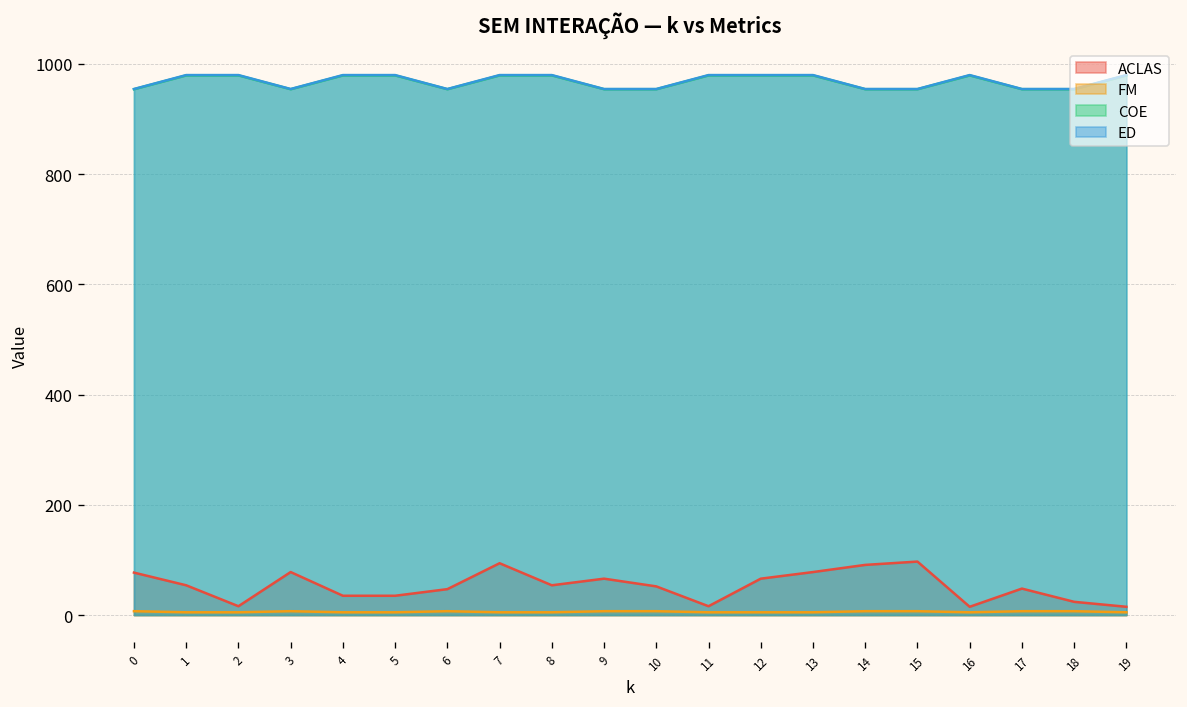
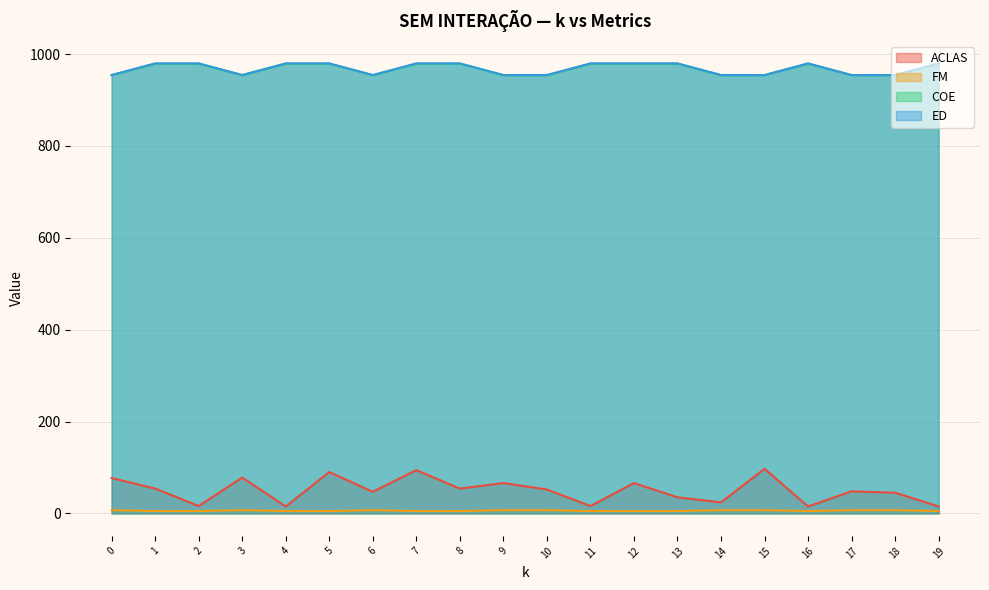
  {
    "ACLAS": {
      "0": 80,
      "1": 50,
      "2": 20,
      "3": 80,
-     "4": 40,
-     "5": 40,
+     "4": 20,
+     "5": 90,
      "6": 50,
      "7": 90,
      "8": 50,
      "9": 70,
      "10": 50,
      "11": 20,
      "12": 70,
-     "13": 80,
-     "14": 90,
+     "13": 40,
+     "14": 20,
      "15": 100,
      "16": 20,
      "17": 50,
-     "18": 20,
+     "18": 50,
      "19": 20
    },
    "FM": {
      "0": 10,
      "1": 10,
      "2": 10,
      "3": 10,
      "4": 10,
      "5": 10,
      "6": 10,
      "7": 10,
      "8": 10,
      "9": 10,
      "10": 10,
      "11": 10,
      "12": 10,
      "13": 10,
      "14": 10,
      "15": 10,
      "16": 10,
      "17": 10,
      "18": 10,
      "19": 10
    }
  }
